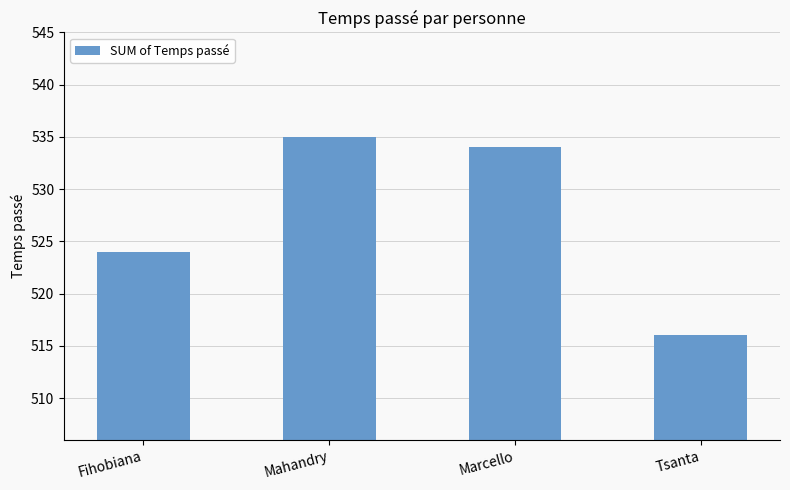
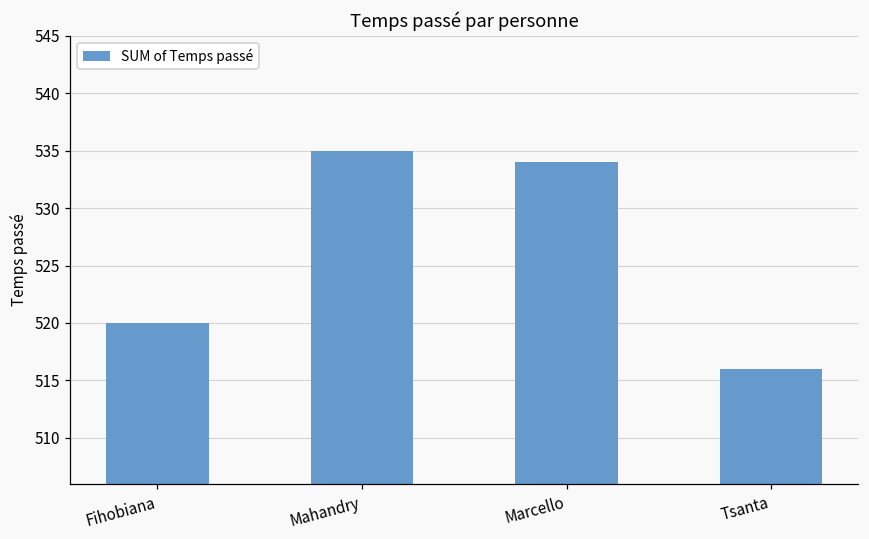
  {
-   "Fihobiana": 524,
+   "Fihobiana": 520,
    "Mahandry": 535,
    "Marcello": 534,
    "Tsanta": 516
  }
